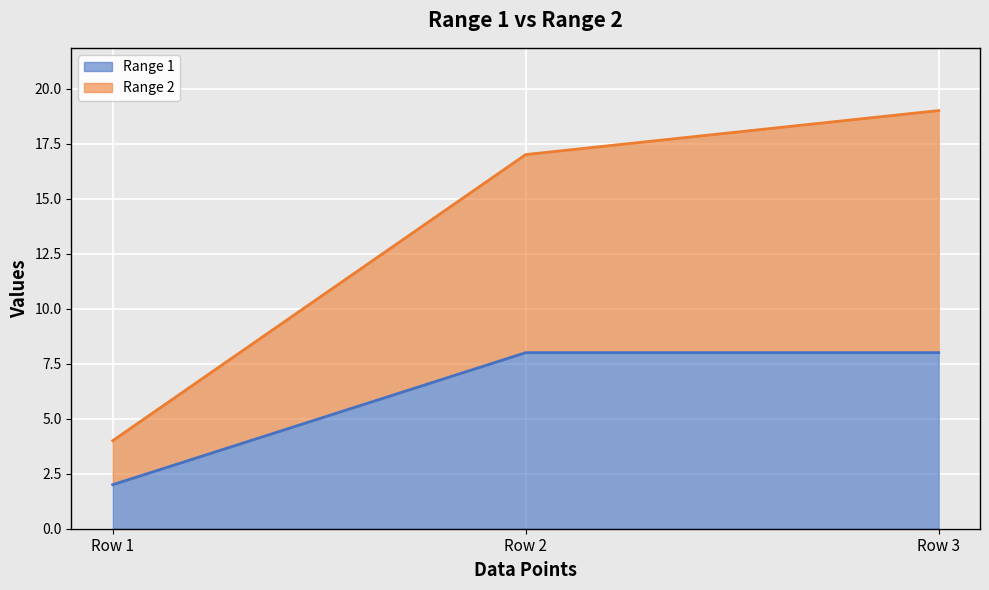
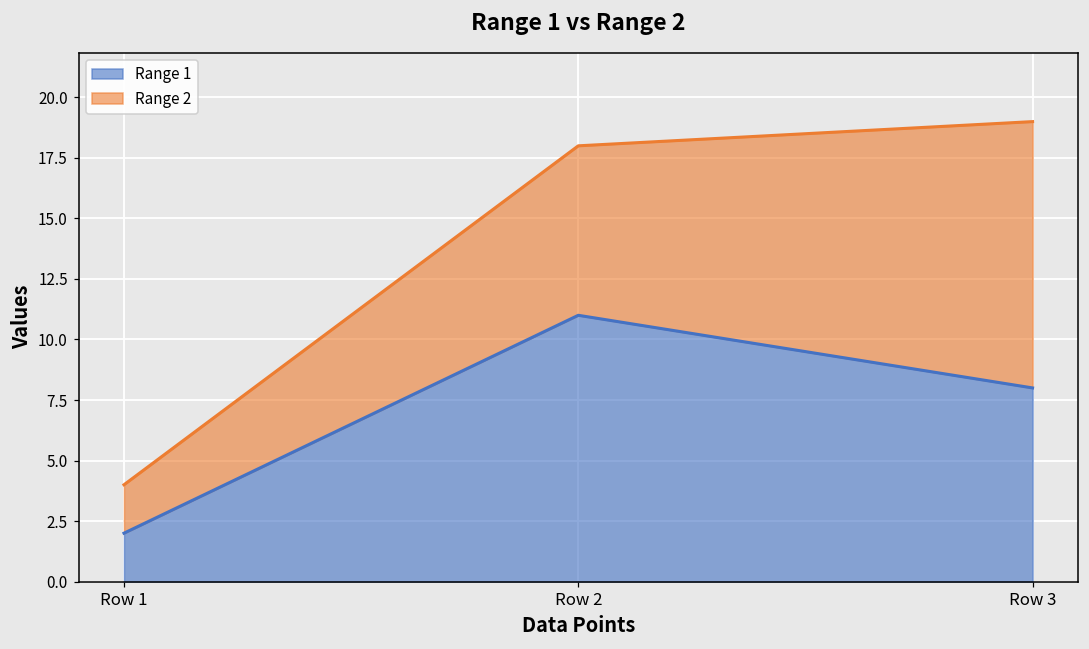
  {
    "Range 1": {
      "Row 1": 2,
-     "Row 2": 8,
+     "Row 2": 11,
      "Row 3": 8
    },
    "Range 2": {
      "Row 1": 2,
-     "Row 2": 9,
+     "Row 2": 7,
      "Row 3": 11
    }
  }
